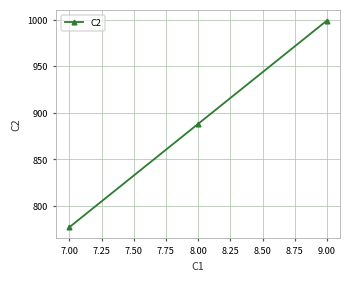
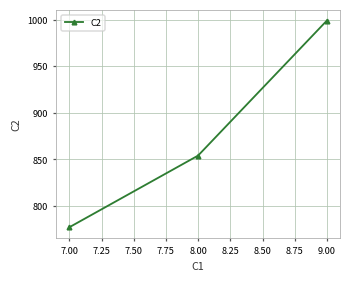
  {
    "7.00": 780,
-   "8.00": 890,
+   "8.00": 850,
    "9.00": 1000
  }
